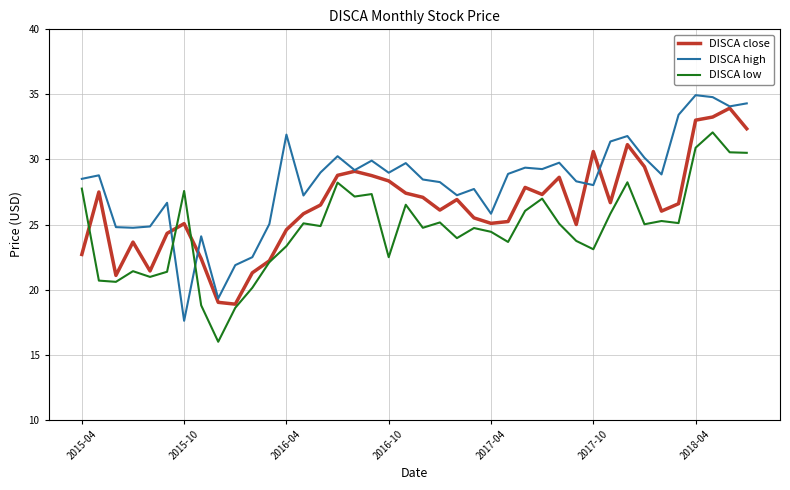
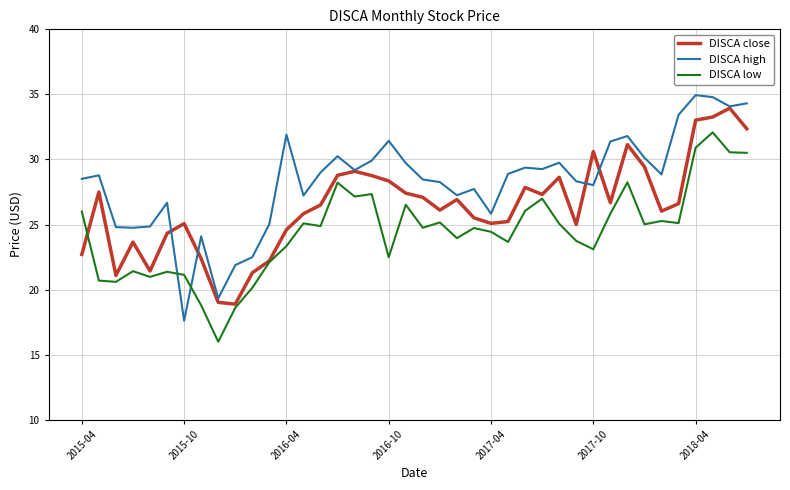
  {
    "DISCA close": {
      "2015-04": 22.7,
      "2015-10": 25.1,
      "2016-04": 24.6,
      "2016-10": 28.4,
      "2017-04": 25.1,
      "2017-10": 30.6,
      "2018-04": 33.0
    },
    "DISCA high": {
      "2015-04": 28.5,
      "2015-10": 17.6,
      "2016-04": 31.9,
-     "2016-10": 29.0,
+     "2016-10": 31.4,
      "2017-04": 25.8,
      "2017-10": 28.0,
      "2018-04": 34.9
    },
    "DISCA low": {
-     "2015-04": 27.8,
-     "2015-10": 27.6,
+     "2015-04": 26.0,
+     "2015-10": 21.1,
      "2016-04": 23.3,
      "2016-10": 22.5,
      "2017-04": 24.4,
      "2017-10": 23.1,
      "2018-04": 30.9
    }
  }
